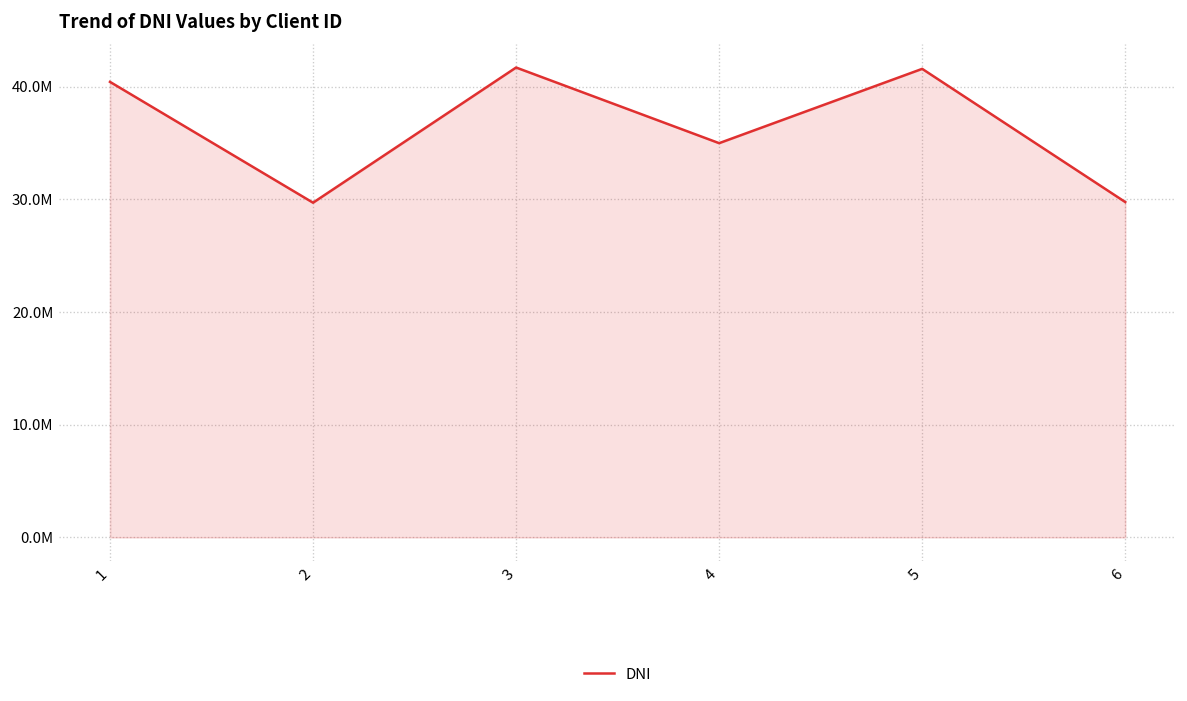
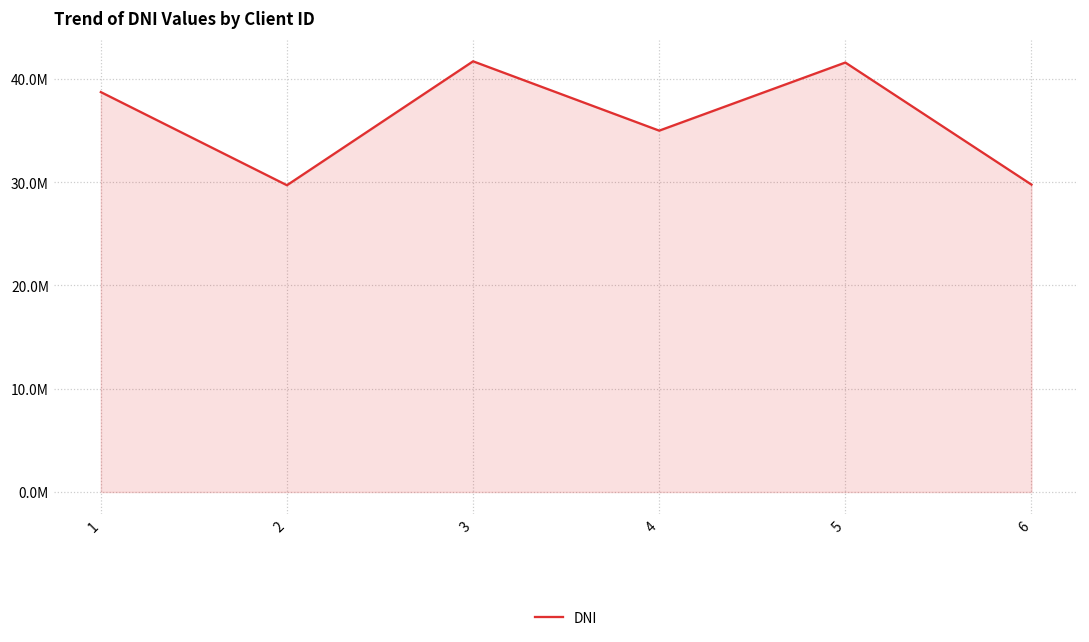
  {
-   "1": 40000000,
+   "1": 39000000,
    "2": 30000000,
    "3": 42000000,
    "4": 35000000,
    "5": 42000000,
    "6": 30000000
  }
